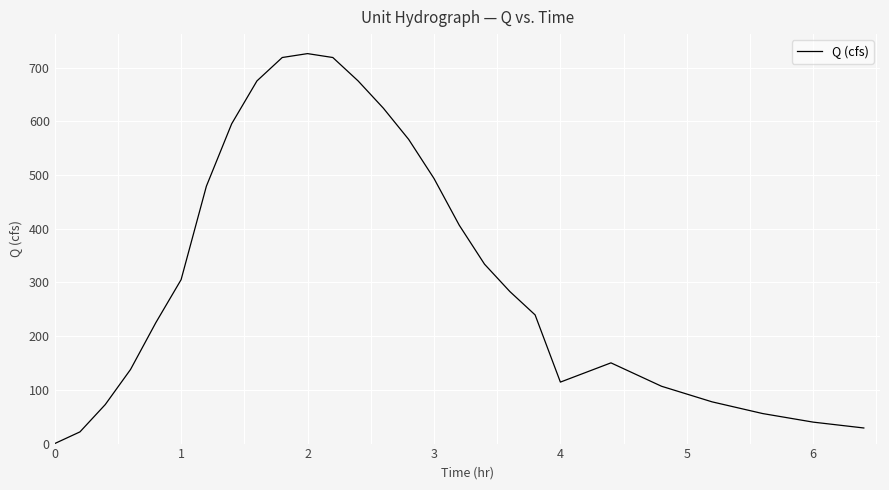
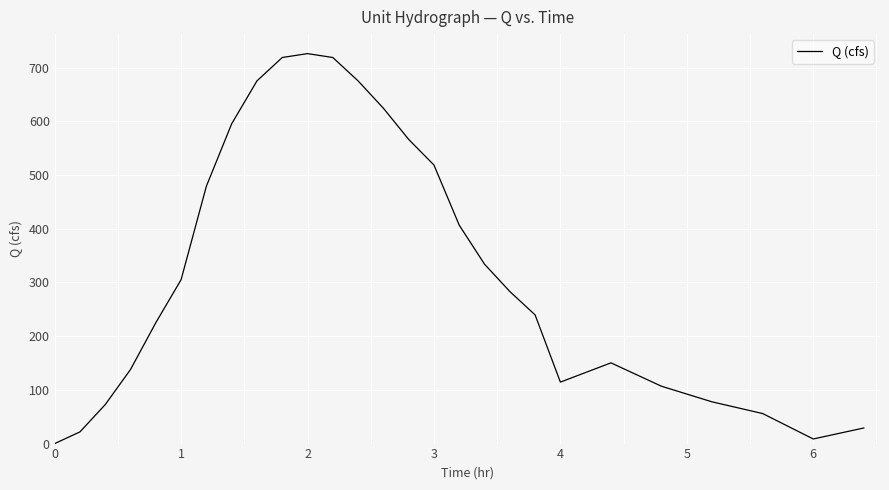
  {
    "0": 0,
    "1": 310,
    "2": 730,
-   "3": 490,
+   "3": 520,
    "4": 110,
-   "6": 40
+   "6": 10
  }
